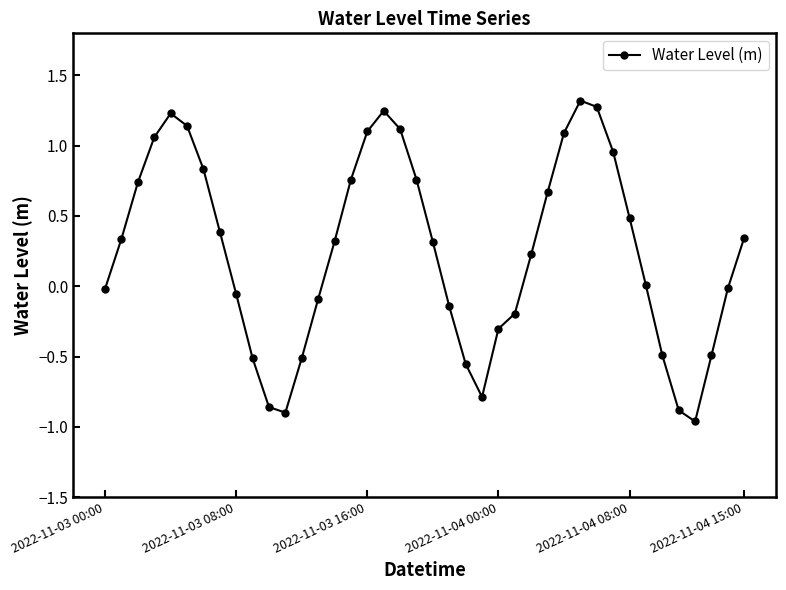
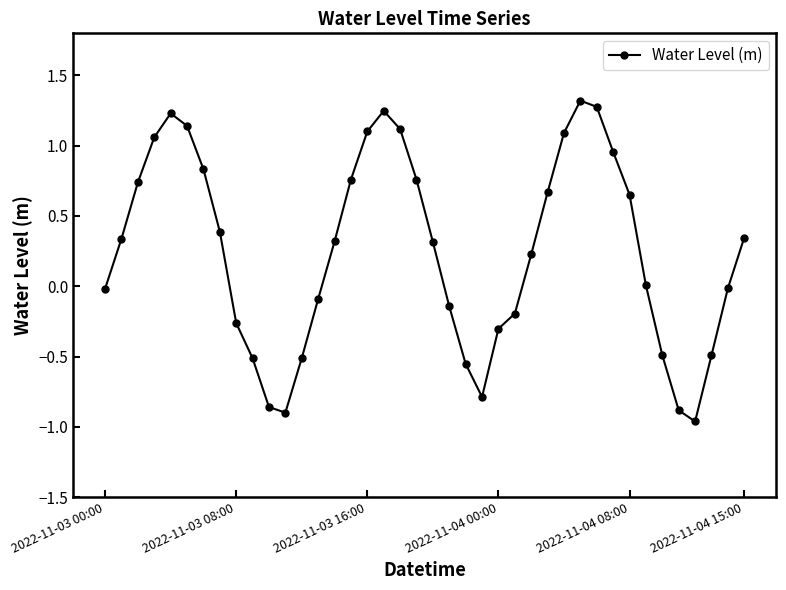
  {
    "2022-11-03 00:00": -0.02,
-   "2022-11-03 08:00": -0.06,
+   "2022-11-03 08:00": -0.26,
    "2022-11-03 16:00": 1.10,
    "2022-11-04 00:00": -0.30,
-   "2022-11-04 08:00": 0.49,
+   "2022-11-04 08:00": 0.65,
    "2022-11-04 15:00": 0.35
  }
